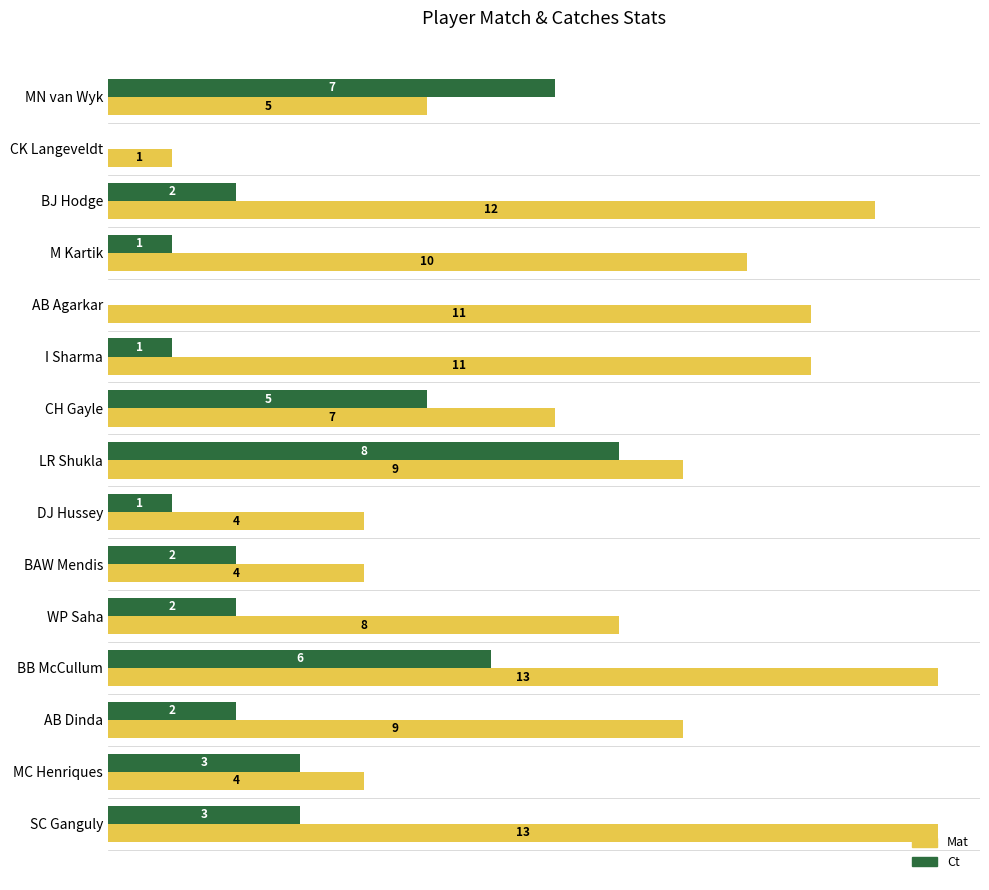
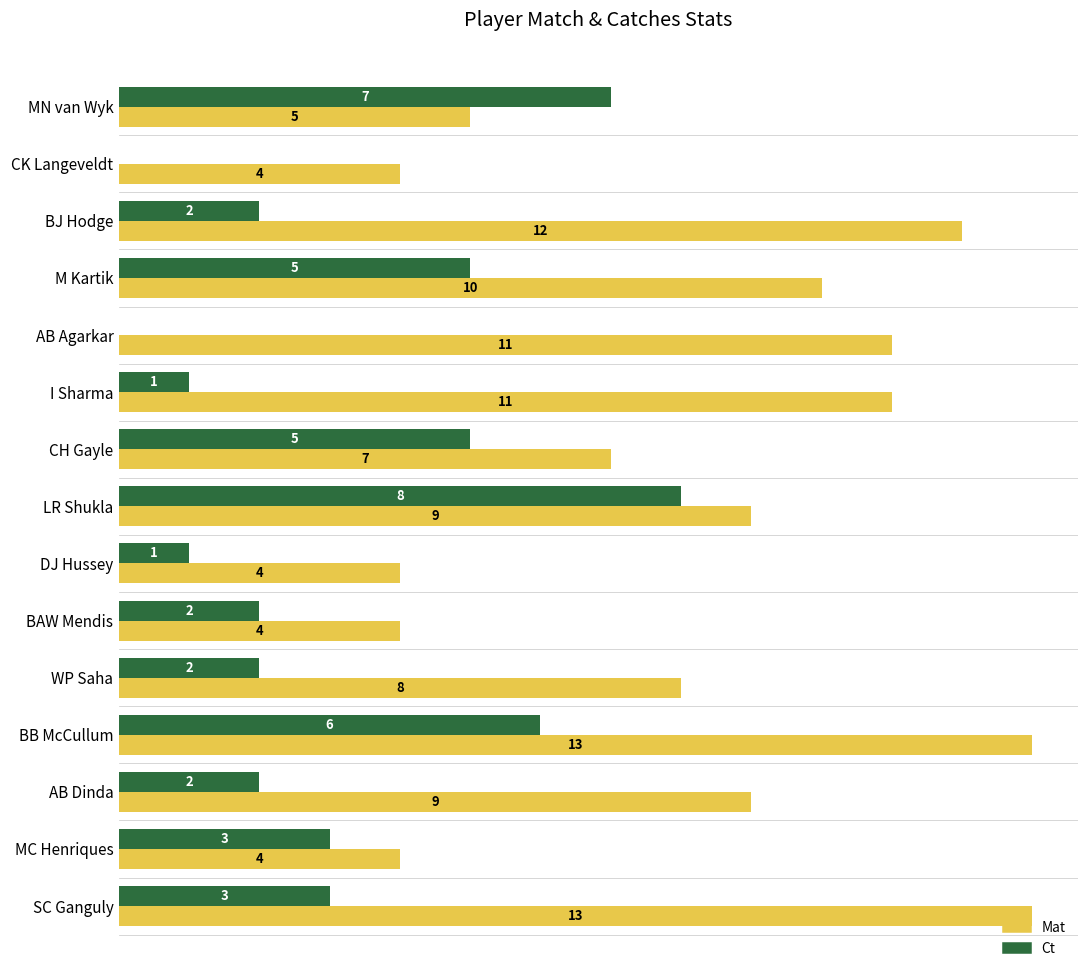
  {
    "Mat": {
      "MN van Wyk": 5,
-     "CK Langeveldt": 1,
+     "CK Langeveldt": 4,
      "BJ Hodge": 12,
      "M Kartik": 10,
      "AB Agarkar": 11,
      "I Sharma": 11,
      "CH Gayle": 7,
      "LR Shukla": 9,
      "DJ Hussey": 4,
      "BAW Mendis": 4,
      "WP Saha": 8,
      "BB McCullum": 13,
      "AB Dinda": 9,
      "MC Henriques": 4,
      "SC Ganguly": 13
    },
    "Ct": {
      "MN van Wyk": 7,
      "BJ Hodge": 2,
-     "M Kartik": 1,
+     "M Kartik": 5,
      "I Sharma": 1,
      "CH Gayle": 5,
      "LR Shukla": 8,
      "DJ Hussey": 1,
      "BAW Mendis": 2,
      "WP Saha": 2,
      "BB McCullum": 6,
      "AB Dinda": 2,
      "MC Henriques": 3,
      "SC Ganguly": 3
    }
  }
